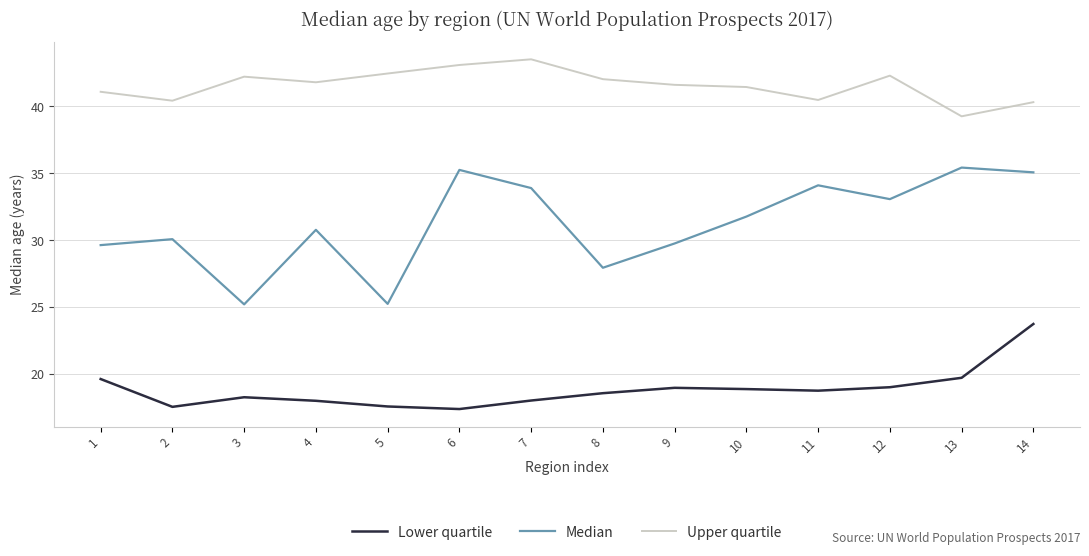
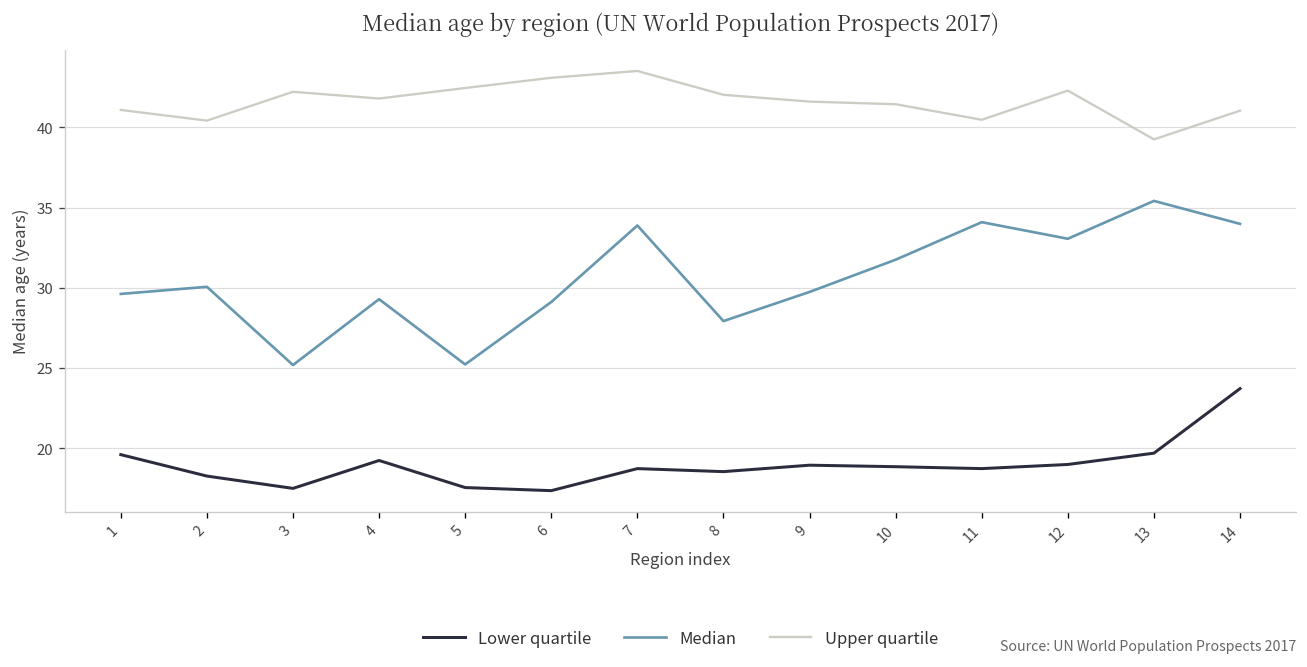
  {
    "Lower quartile": {
      "1": 19.6,
-     "2": 17.5,
-     "3": 18.3,
-     "4": 18.0,
+     "2": 18.3,
+     "3": 17.5,
+     "4": 19.3,
      "5": 17.6,
      "6": 17.4,
-     "7": 18.0,
+     "7": 18.7,
      "8": 18.6,
      "9": 19.0,
      "10": 18.9,
      "11": 18.7,
      "12": 19.0,
      "13": 19.7,
      "14": 23.7
    },
    "Median": {
      "1": 29.6,
      "2": 30.1,
      "3": 25.2,
-     "4": 30.8,
+     "4": 29.3,
      "5": 25.2,
-     "6": 35.2,
+     "6": 29.1,
      "7": 33.9,
      "8": 27.9,
      "9": 29.7,
      "10": 31.8,
      "11": 34.1,
      "12": 33.1,
      "13": 35.4,
-     "14": 35.1
+     "14": 34.0
    },
    "Upper quartile": {
      "1": 41.1,
      "2": 40.4,
      "3": 42.2,
      "4": 41.8,
      "5": 42.5,
      "6": 43.1,
      "7": 43.5,
      "8": 42.0,
      "9": 41.6,
      "10": 41.4,
      "11": 40.5,
      "12": 42.3,
      "13": 39.3,
-     "14": 40.3
+     "14": 41.0
    }
  }
